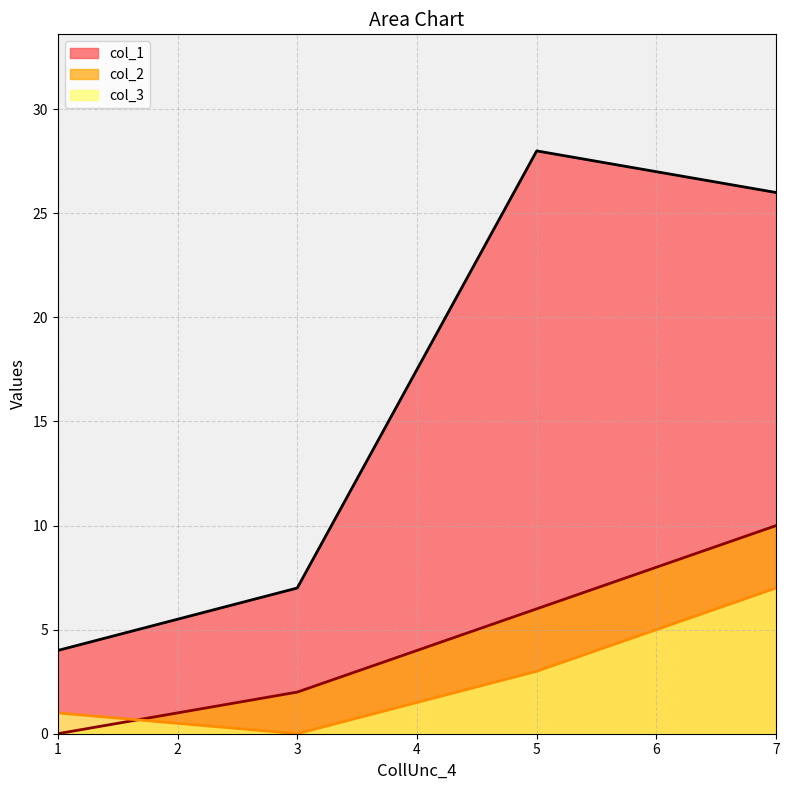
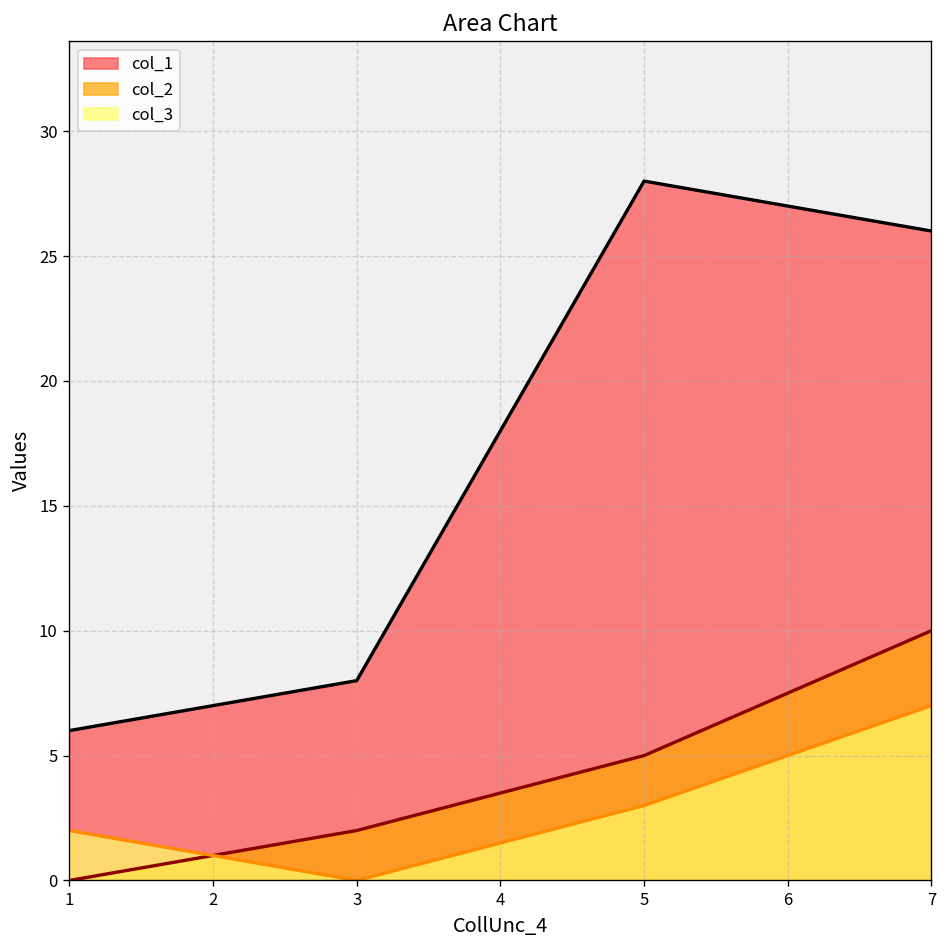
  {
    "col_1": {
-     "1": 4,
-     "3": 7,
+     "1": 6,
+     "3": 8,
      "5": 28,
      "7": 26
    },
    "col_2": {
      "1": 0,
      "3": 2,
-     "5": 6,
+     "5": 5,
      "7": 10
    },
    "col_3": {
-     "1": 1,
+     "1": 2,
      "3": 0,
      "5": 3,
      "7": 7
    }
  }
